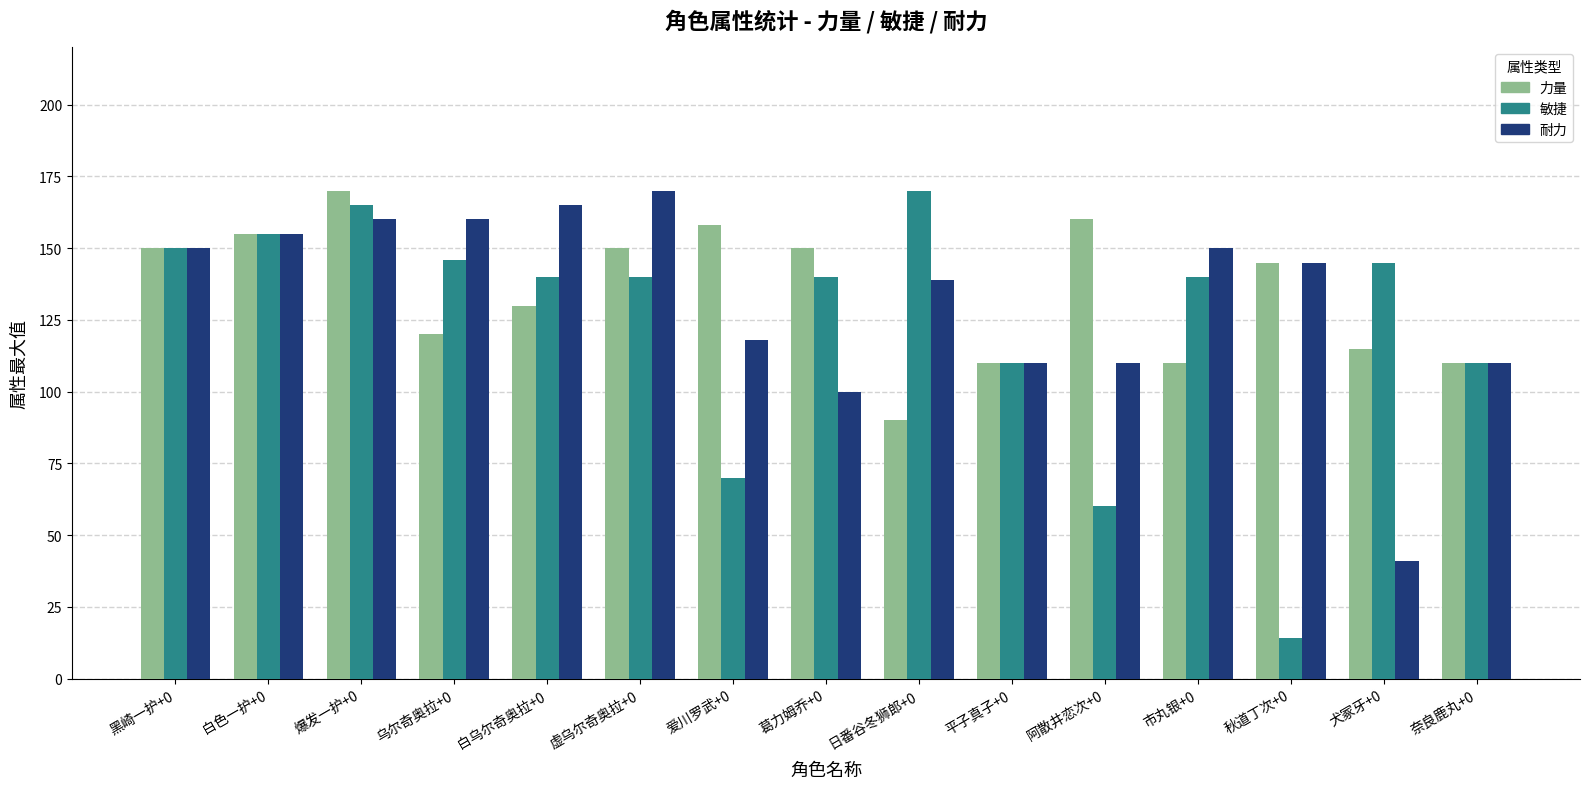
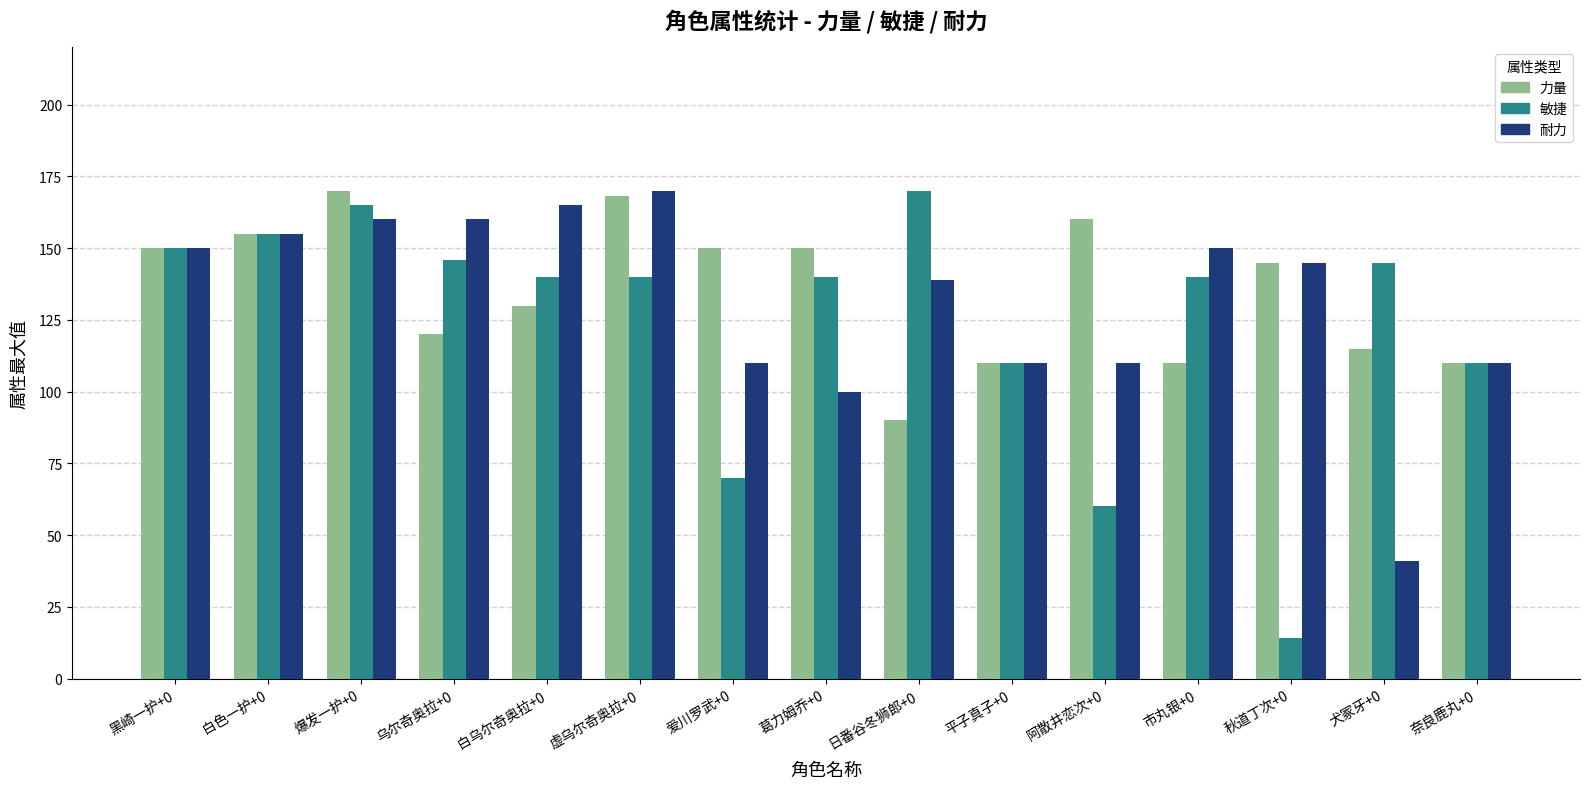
  {
    "力量": {
      "黑崎一护+0": 150,
      "白色一护+0": 155,
      "爆发一护+0": 170,
      "乌尔奇奥拉+0": 120,
      "白乌尔奇奥拉+0": 130,
-     "虚乌尔奇奥拉+0": 150,
-     "爱川罗武+0": 158,
+     "虚乌尔奇奥拉+0": 168,
+     "爱川罗武+0": 150,
      "葛力姆乔+0": 150,
      "日番谷冬狮郎+0": 90,
      "平子真子+0": 110,
      "阿散井恋次+0": 160,
      "市丸银+0": 110,
      "秋道丁次+0": 145,
      "犬冢牙+0": 115,
      "奈良鹿丸+0": 110
    },
    "敏捷": {
      "黑崎一护+0": 150,
      "白色一护+0": 155,
      "爆发一护+0": 165,
      "乌尔奇奥拉+0": 146,
      "白乌尔奇奥拉+0": 140,
      "虚乌尔奇奥拉+0": 140,
      "爱川罗武+0": 70,
      "葛力姆乔+0": 140,
      "日番谷冬狮郎+0": 170,
      "平子真子+0": 110,
      "阿散井恋次+0": 60,
      "市丸银+0": 140,
      "秋道丁次+0": 14,
      "犬冢牙+0": 145,
      "奈良鹿丸+0": 110
    },
    "耐力": {
      "黑崎一护+0": 150,
      "白色一护+0": 155,
      "爆发一护+0": 160,
      "乌尔奇奥拉+0": 160,
      "白乌尔奇奥拉+0": 165,
      "虚乌尔奇奥拉+0": 170,
-     "爱川罗武+0": 118,
+     "爱川罗武+0": 110,
      "葛力姆乔+0": 100,
      "日番谷冬狮郎+0": 139,
      "平子真子+0": 110,
      "阿散井恋次+0": 110,
      "市丸银+0": 150,
      "秋道丁次+0": 145,
      "犬冢牙+0": 41,
      "奈良鹿丸+0": 110
    }
  }
